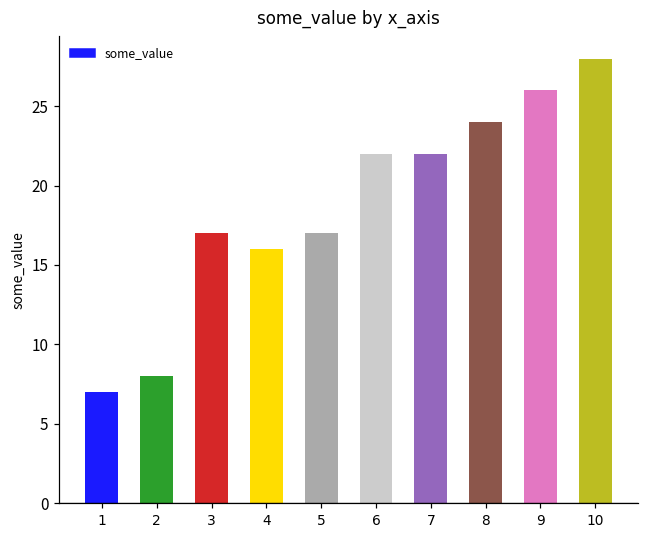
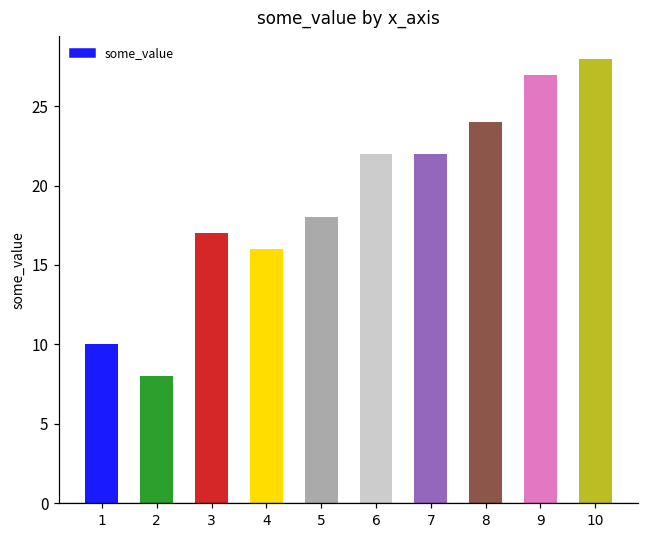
  {
-   "1": 7,
+   "1": 10,
    "2": 8,
    "3": 17,
    "4": 16,
-   "5": 17,
+   "5": 18,
    "6": 22,
    "7": 22,
    "8": 24,
-   "9": 26,
+   "9": 27,
    "10": 28
  }
